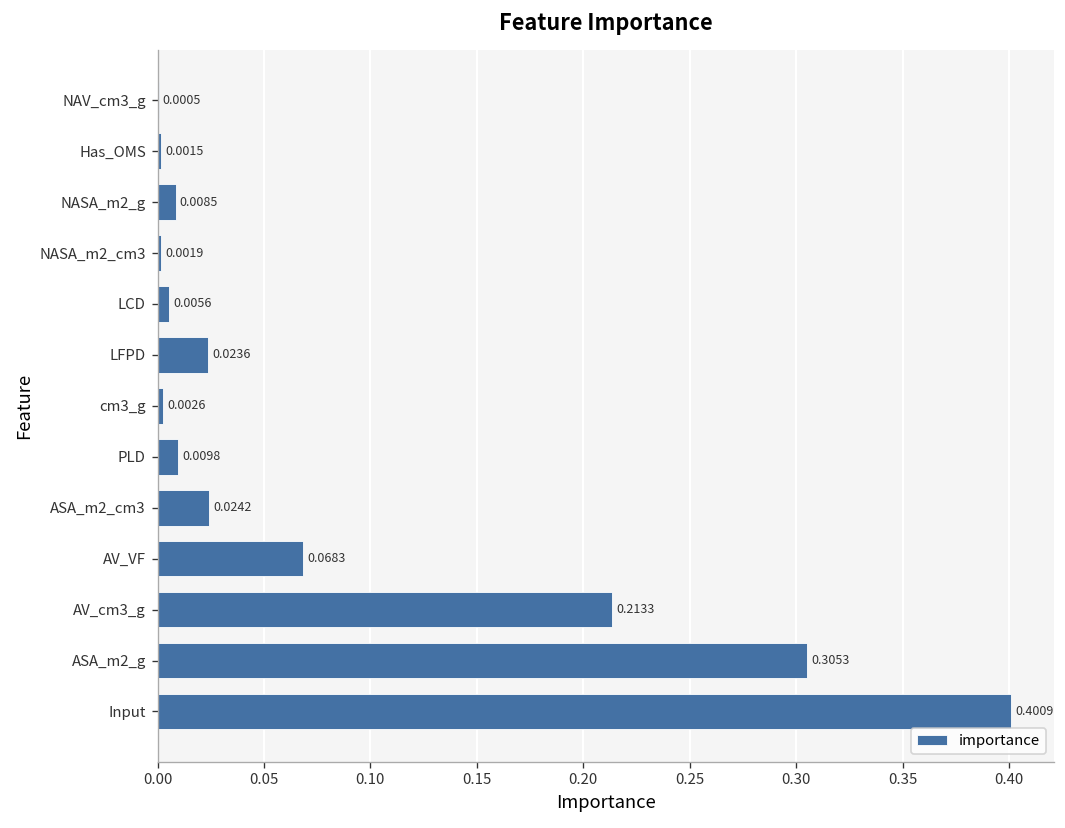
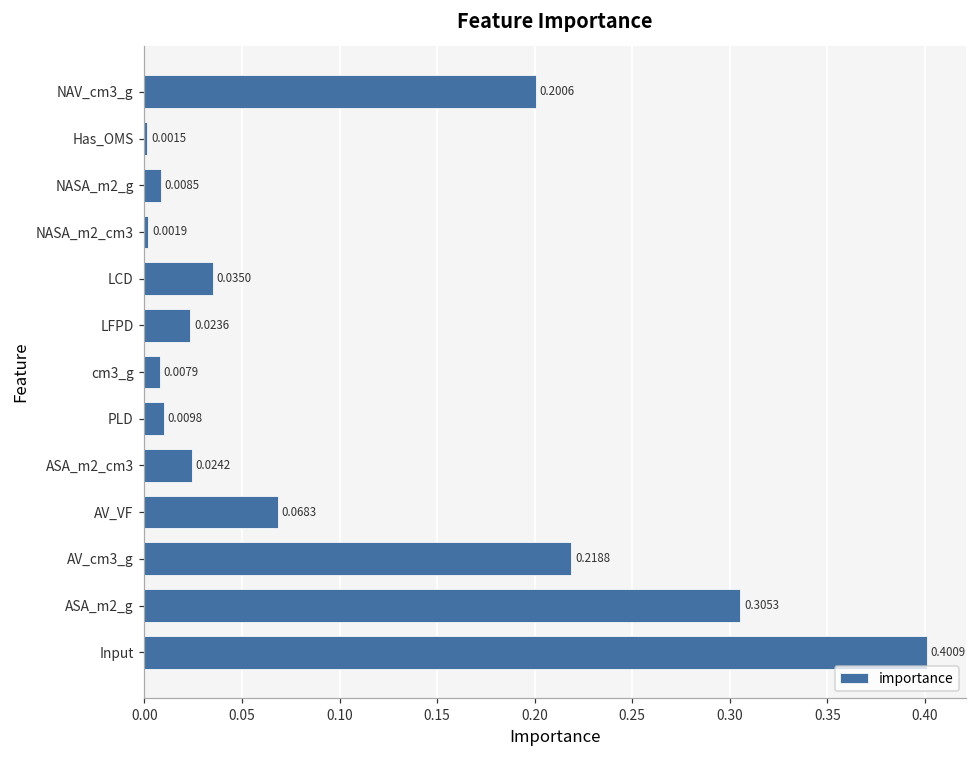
  {
-   "NAV_cm3_g": 0.0005,
+   "NAV_cm3_g": 0.2006,
    "Has_OMS": 0.0015,
    "NASA_m2_g": 0.0085,
    "NASA_m2_cm3": 0.0019,
-   "LCD": 0.0056,
+   "LCD": 0.0350,
    "LFPD": 0.0236,
-   "cm3_g": 0.0026,
+   "cm3_g": 0.0079,
    "PLD": 0.0098,
    "ASA_m2_cm3": 0.0242,
    "AV_VF": 0.0683,
-   "AV_cm3_g": 0.2133,
+   "AV_cm3_g": 0.2188,
    "ASA_m2_g": 0.3053,
    "Input": 0.4009
  }
